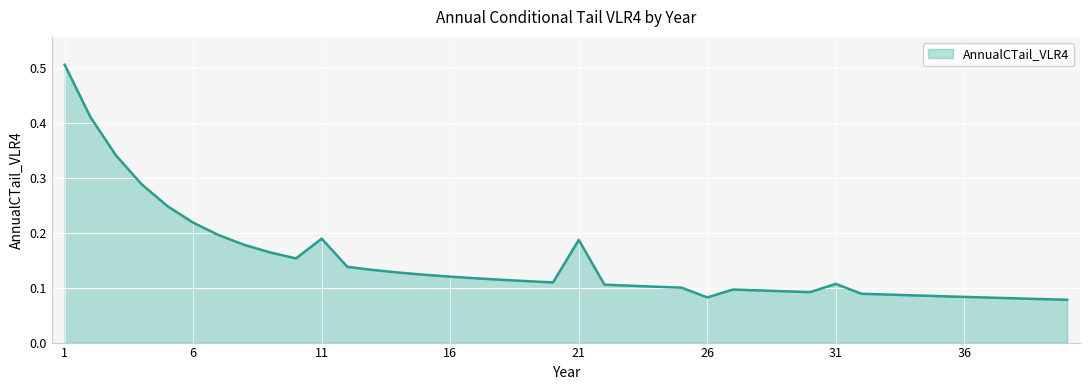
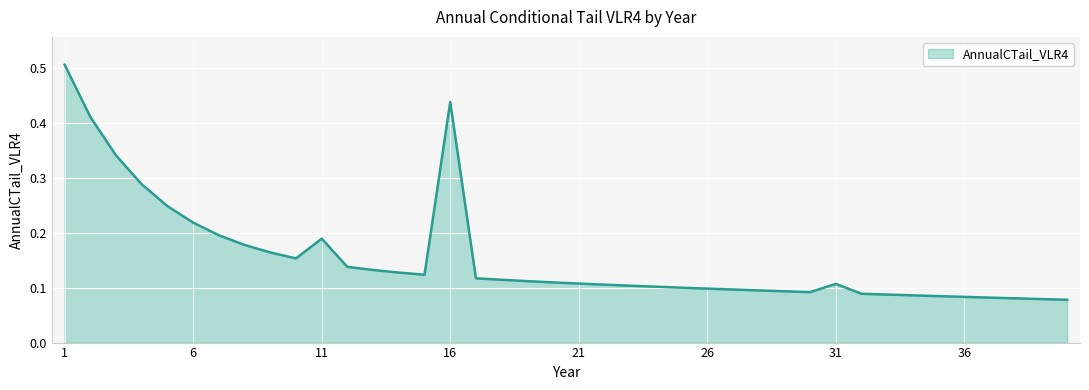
  {
    "1": 0.51,
    "6": 0.22,
    "11": 0.19,
-   "16": 0.12,
-   "21": 0.19,
-   "26": 0.08,
+   "16": 0.44,
+   "21": 0.11,
+   "26": 0.10,
    "31": 0.11,
    "36": 0.08
  }
